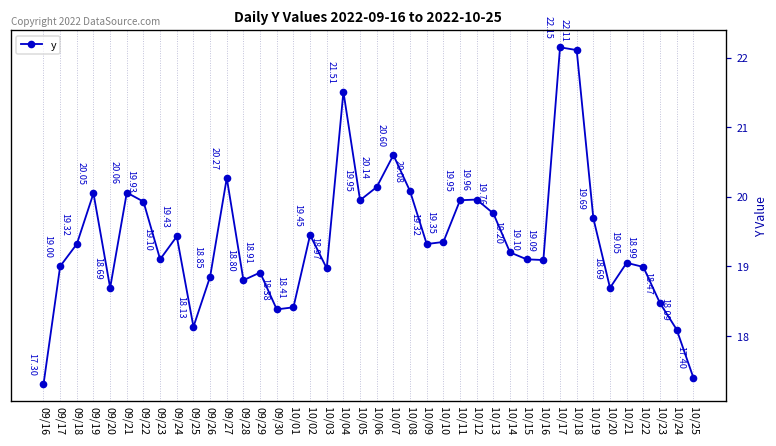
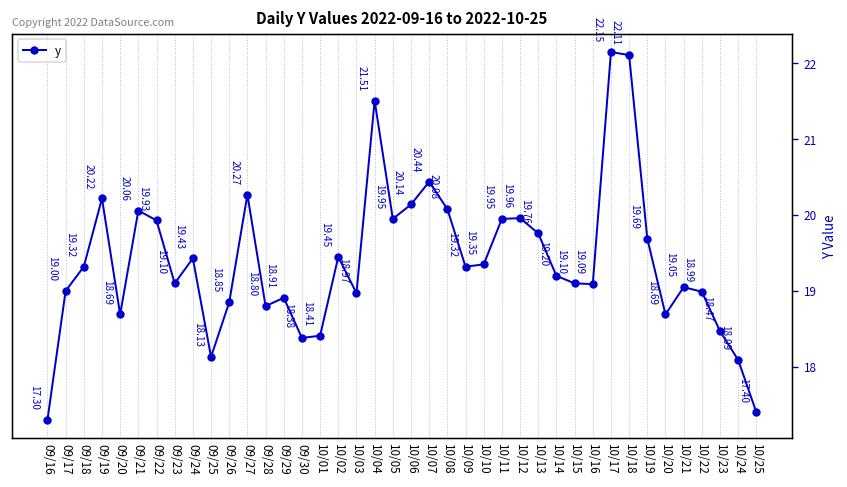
  {
    "09/16": 17.30,
    "09/17": 19.00,
    "09/18": 19.32,
-   "09/19": 20.05,
+   "09/19": 20.22,
    "09/20": 18.69,
    "09/21": 20.06,
    "09/23": 19.10,
    "09/24": 19.43,
    "09/25": 18.13,
    "09/26": 18.85,
    "09/27": 20.27,
    "09/28": 18.80,
    "09/29": 18.91,
    "09/30": 18.38,
    "10/01": 18.41,
    "10/02": 19.45,
    "10/04": 21.51,
    "10/05": 19.95,
    "10/06": 20.14,
-   "10/07": 20.60,
+   "10/07": 20.44,
    "10/09": 19.32,
    "10/10": 19.35,
    "10/11": 19.95,
    "10/12": 19.96,
    "10/14": 19.20,
    "10/16": 19.09,
    "10/17": 22.15,
    "10/18": 22.11,
    "10/19": 19.69,
    "10/20": 18.69,
    "10/21": 19.05,
    "10/22": 18.99,
    "10/23": 18.47,
    "10/25": 17.40
  }
